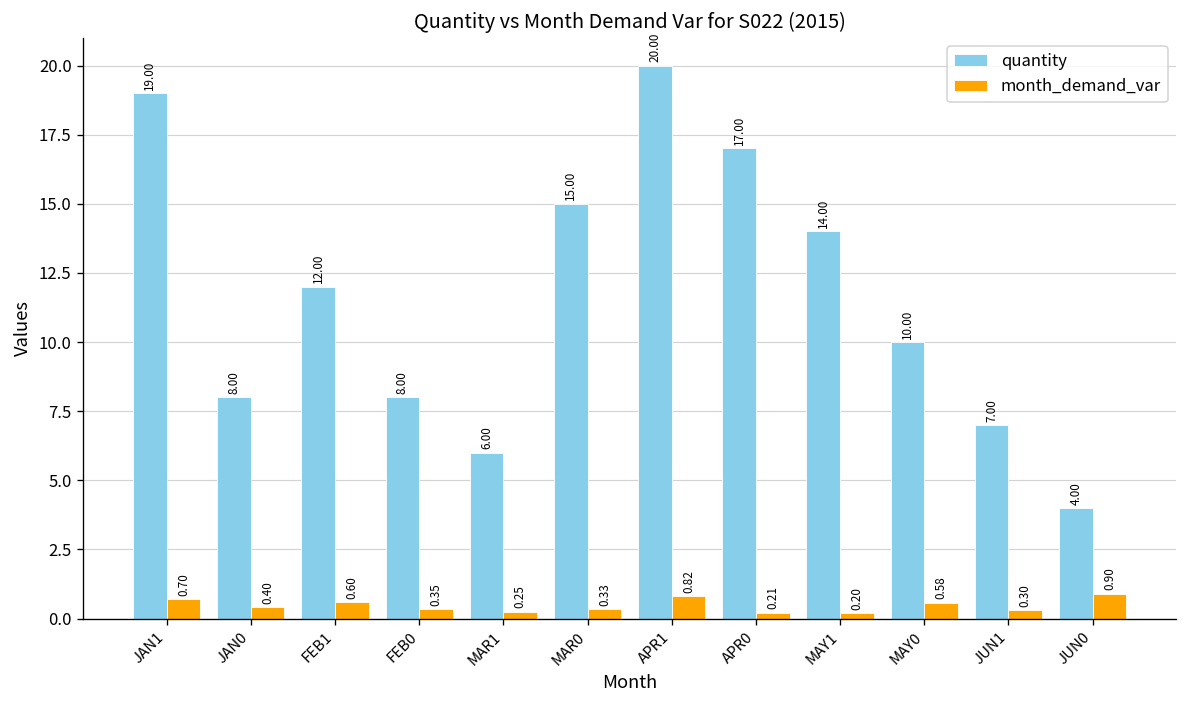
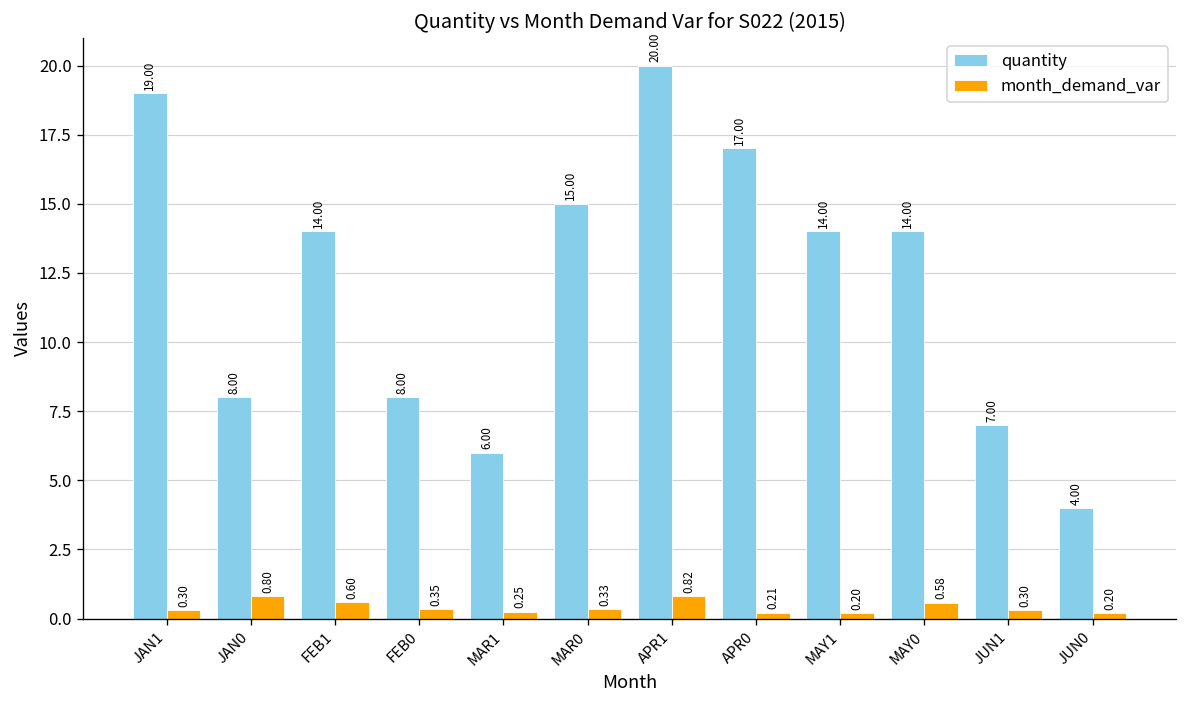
  {
    "quantity": {
      "JAN1": 19.00,
      "JAN0": 8.00,
-     "FEB1": 12.00,
+     "FEB1": 14.00,
      "FEB0": 8.00,
      "MAR1": 6.00,
      "MAR0": 15.00,
      "APR1": 20.00,
      "APR0": 17.00,
      "MAY1": 14.00,
-     "MAY0": 10.00,
+     "MAY0": 14.00,
      "JUN1": 7.00,
      "JUN0": 4.00
    },
    "month_demand_var": {
-     "JAN1": 0.70,
-     "JAN0": 0.40,
+     "JAN1": 0.30,
+     "JAN0": 0.80,
      "FEB1": 0.60,
      "FEB0": 0.35,
      "MAR1": 0.25,
      "MAR0": 0.33,
      "APR1": 0.82,
      "APR0": 0.21,
      "MAY1": 0.20,
      "MAY0": 0.58,
      "JUN1": 0.30,
-     "JUN0": 0.90
+     "JUN0": 0.20
    }
  }
